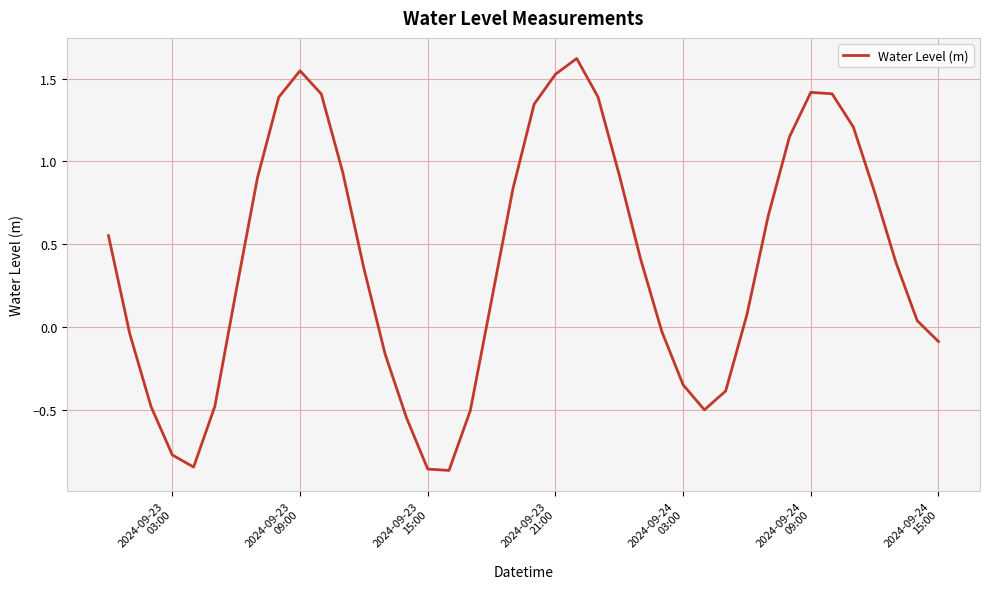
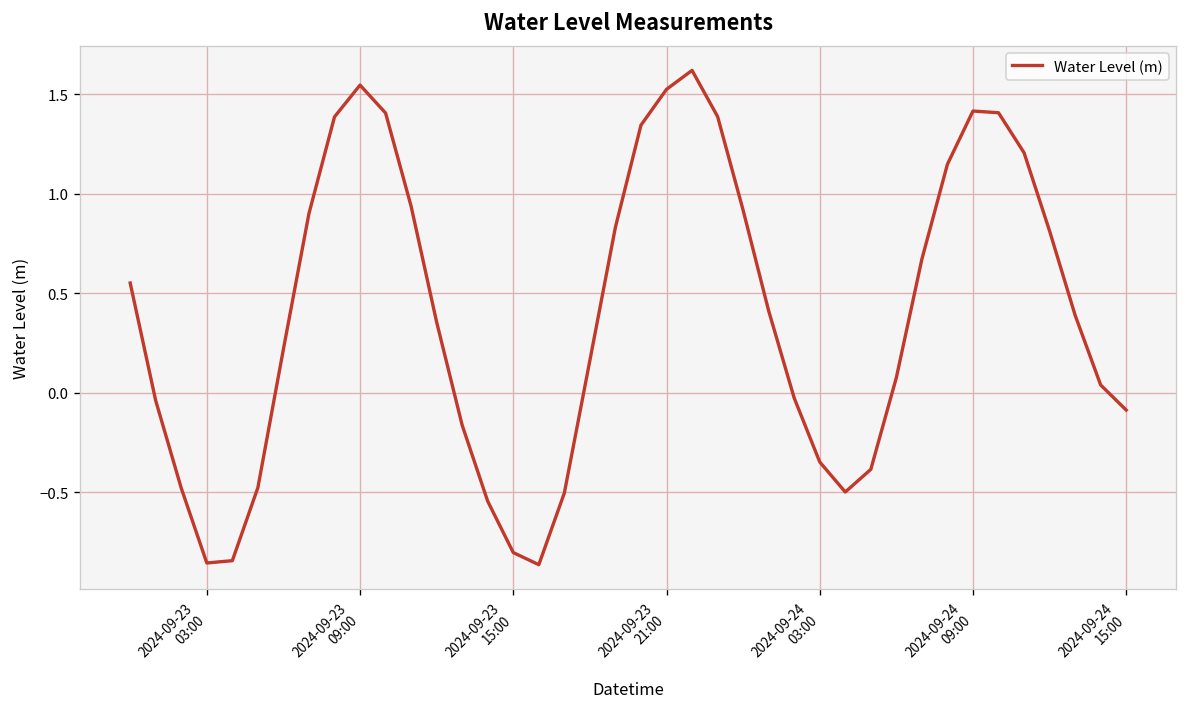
  {
-   "2024-09-23 03:00": -0.77,
+   "2024-09-23 03:00": -0.85,
    "2024-09-23 09:00": 1.55,
-   "2024-09-23 15:00": -0.86,
+   "2024-09-23 15:00": -0.80,
    "2024-09-23 21:00": 1.53,
    "2024-09-24 03:00": -0.35,
    "2024-09-24 09:00": 1.42,
    "2024-09-24 15:00": -0.09
  }
